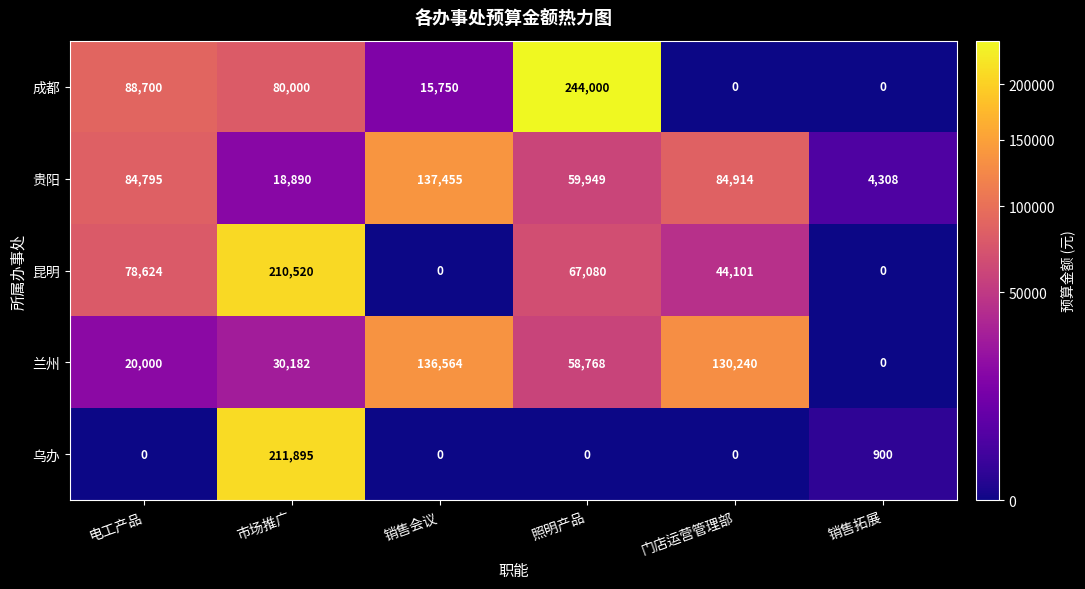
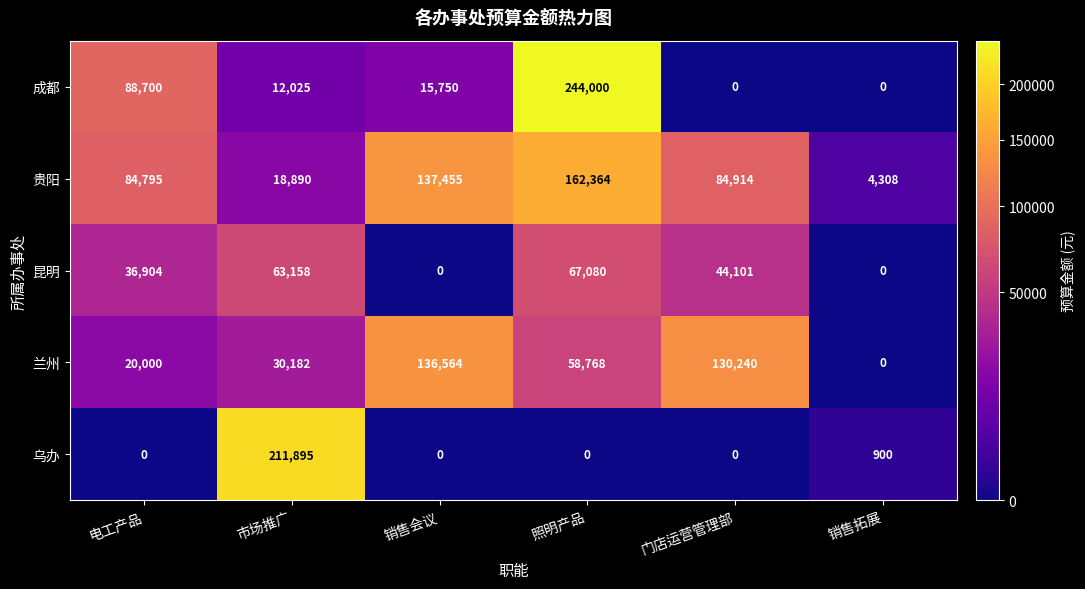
  {
    "成都": {
      "电工产品": "88,700",
-     "市场推广": "80,000",
+     "市场推广": "12,025",
      "销售会议": "15,750",
      "照明产品": "244,000",
      "门店运营管理部": "0",
      "销售拓展": "0"
    },
    "贵阳": {
      "电工产品": "84,795",
      "市场推广": "18,890",
      "销售会议": "137,455",
-     "照明产品": "59,949",
+     "照明产品": "162,364",
      "门店运营管理部": "84,914",
      "销售拓展": "4,308"
    },
    "昆明": {
-     "电工产品": "78,624",
-     "市场推广": "210,520",
+     "电工产品": "36,904",
+     "市场推广": "63,158",
      "销售会议": "0",
      "照明产品": "67,080",
      "门店运营管理部": "44,101",
      "销售拓展": "0"
    },
    "兰州": {
      "电工产品": "20,000",
      "市场推广": "30,182",
      "销售会议": "136,564",
      "照明产品": "58,768",
      "门店运营管理部": "130,240",
      "销售拓展": "0"
    },
    "乌办": {
      "电工产品": "0",
      "市场推广": "211,895",
      "销售会议": "0",
      "照明产品": "0",
      "门店运营管理部": "0",
      "销售拓展": "900"
    }
  }
